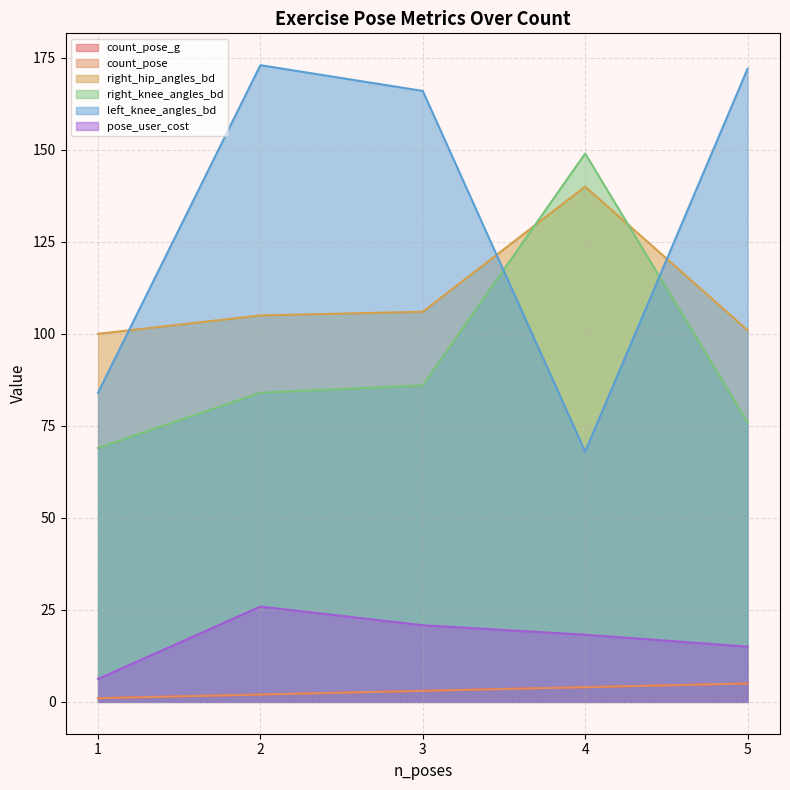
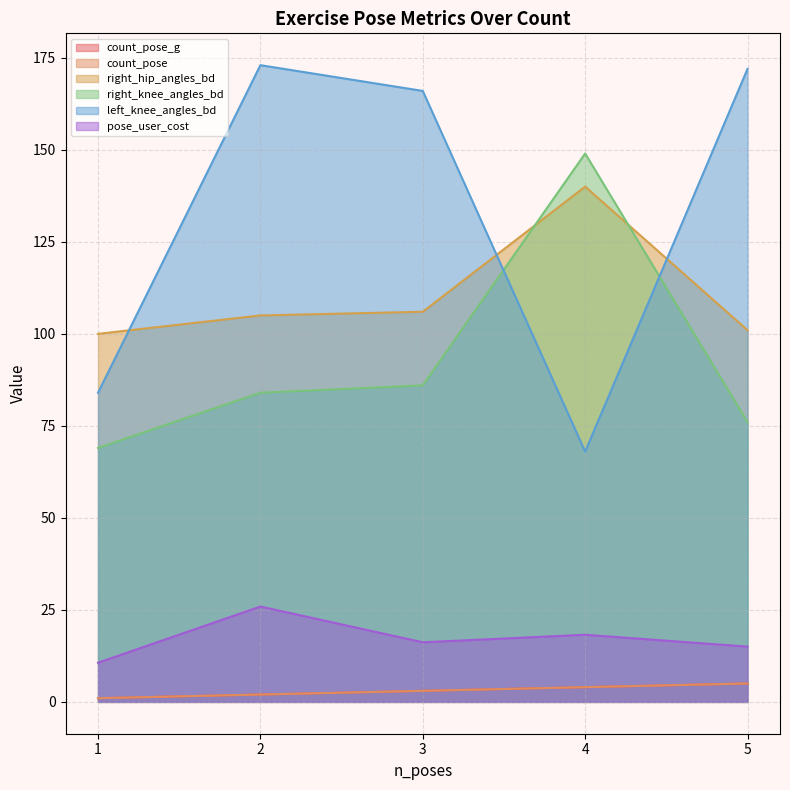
  {
    "right_knee_angles_bd": {
      "1": 69,
      "2": 84,
      "3": 86,
      "4": 149,
      "5": 76
    },
    "left_knee_angles_bd": {
      "1": 84,
      "2": 173,
      "3": 166,
      "4": 68,
      "5": 172
    },
    "pose_user_cost": {
-     "1": 6,
+     "1": 11,
      "2": 26,
-     "3": 21,
+     "3": 16,
      "4": 18,
      "5": 15
    }
  }
